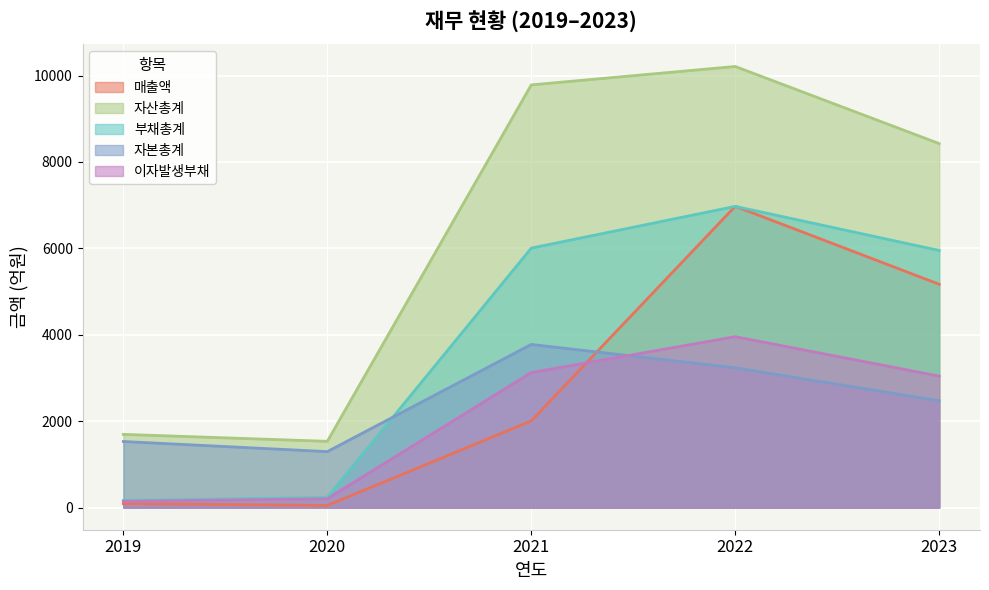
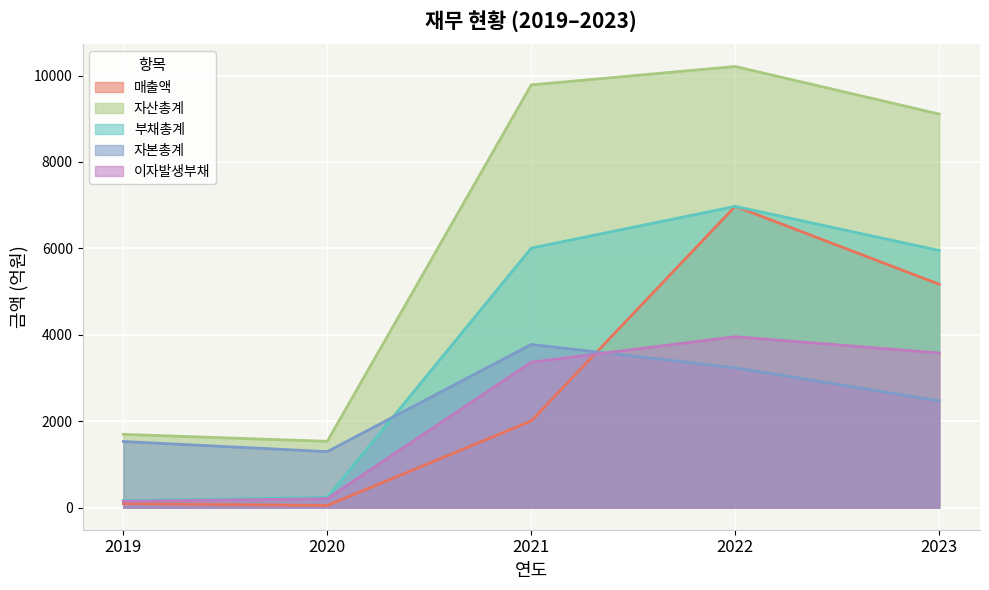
  {
    "매출액": {
      "2020": 100,
      "2021": 2000,
      "2023": 5200
    },
    "자산총계": {
      "2019": 1700,
      "2020": 1500,
      "2021": 9800,
      "2022": 10200,
-     "2023": 8400
+     "2023": 9100
    },
    "이자발생부채": {
-     "2021": 3100,
+     "2021": 3400,
      "2022": 4000,
-     "2023": 3000
+     "2023": 3600
    }
  }
